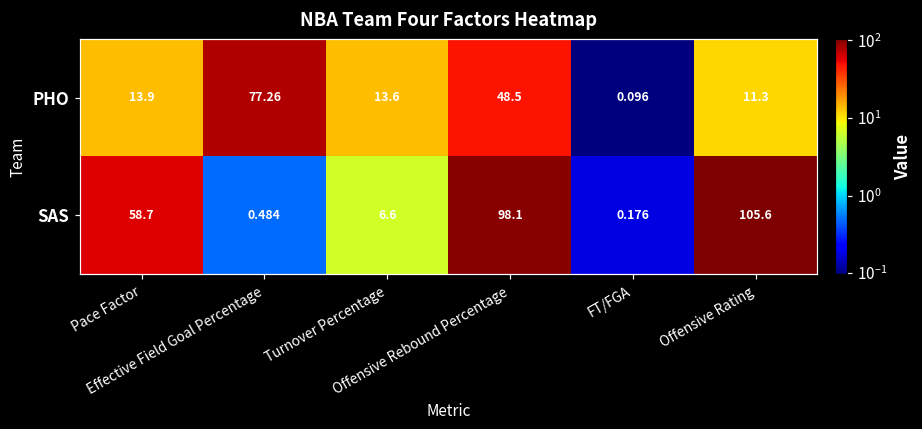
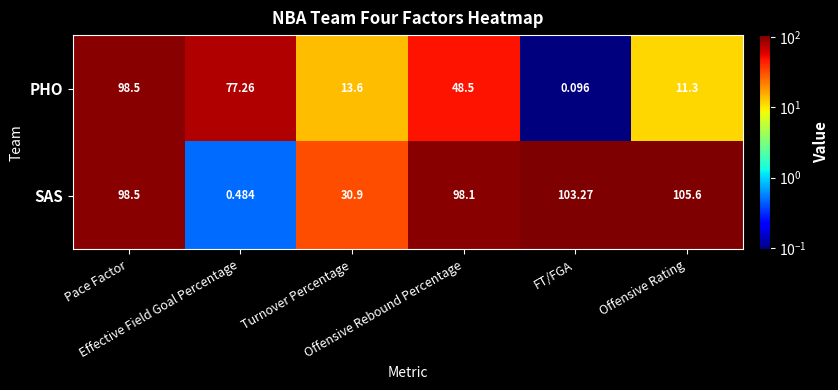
  {
    "PHO": {
-     "Pace Factor": 13.9,
+     "Pace Factor": 98.5,
      "Effective Field Goal Percentage": 77.26,
      "Turnover Percentage": 13.6,
      "Offensive Rebound Percentage": 48.5,
      "FT/FGA": 0.096,
      "Offensive Rating": 11.3
    },
    "SAS": {
-     "Pace Factor": 58.7,
+     "Pace Factor": 98.5,
      "Effective Field Goal Percentage": 0.484,
-     "Turnover Percentage": 6.6,
+     "Turnover Percentage": 30.9,
      "Offensive Rebound Percentage": 98.1,
-     "FT/FGA": 0.176,
+     "FT/FGA": 103.27,
      "Offensive Rating": 105.6
    }
  }
